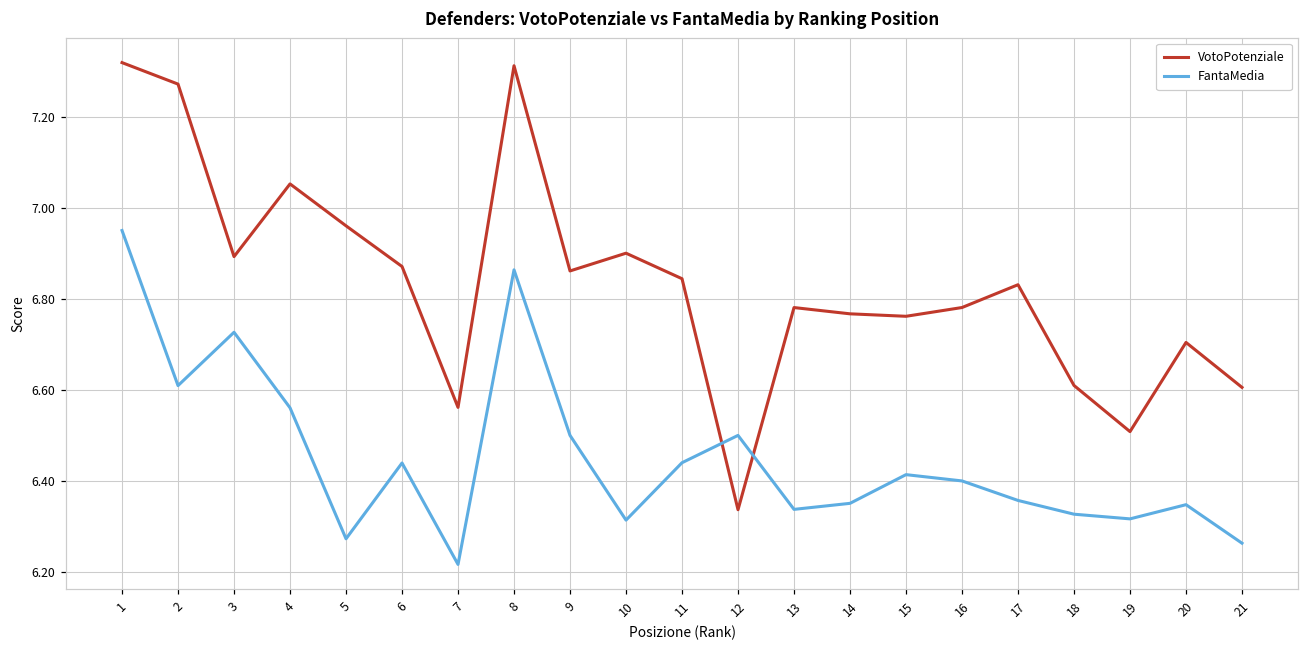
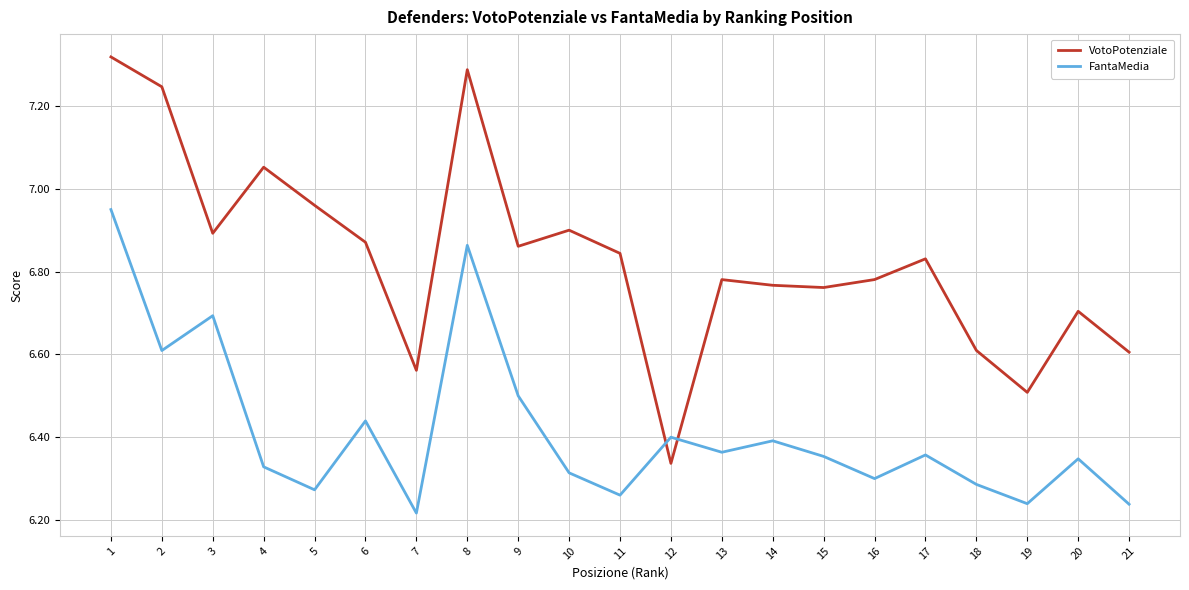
  {
    "VotoPotenziale": {
      "1": 7.32,
-     "2": 7.27,
+     "2": 7.25,
      "3": 6.89,
      "4": 7.05,
      "5": 6.96,
      "6": 6.87,
      "7": 6.56,
-     "8": 7.31,
+     "8": 7.29,
      "9": 6.86,
      "10": 6.90,
      "11": 6.84,
      "12": 6.34,
      "13": 6.78,
      "14": 6.77,
      "15": 6.76,
      "16": 6.78,
      "17": 6.83,
      "18": 6.61,
      "19": 6.51,
      "20": 6.70,
      "21": 6.61
    },
    "FantaMedia": {
      "1": 6.95,
      "2": 6.61,
-     "3": 6.73,
-     "4": 6.56,
+     "3": 6.69,
+     "4": 6.33,
      "5": 6.27,
      "6": 6.44,
      "7": 6.22,
      "8": 6.86,
      "9": 6.50,
      "10": 6.31,
-     "11": 6.44,
-     "12": 6.5,
-     "13": 6.34,
-     "14": 6.35,
-     "15": 6.41,
-     "16": 6.4,
+     "11": 6.26,
+     "12": 6.4,
+     "13": 6.36,
+     "14": 6.39,
+     "15": 6.35,
+     "16": 6.3,
      "17": 6.36,
-     "18": 6.33,
-     "19": 6.32,
+     "18": 6.29,
+     "19": 6.24,
      "20": 6.35,
-     "21": 6.26
+     "21": 6.24
    }
  }
